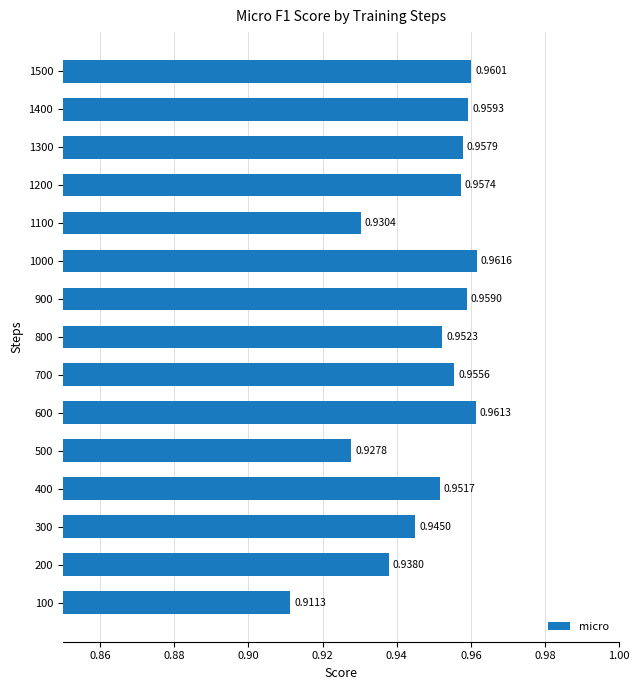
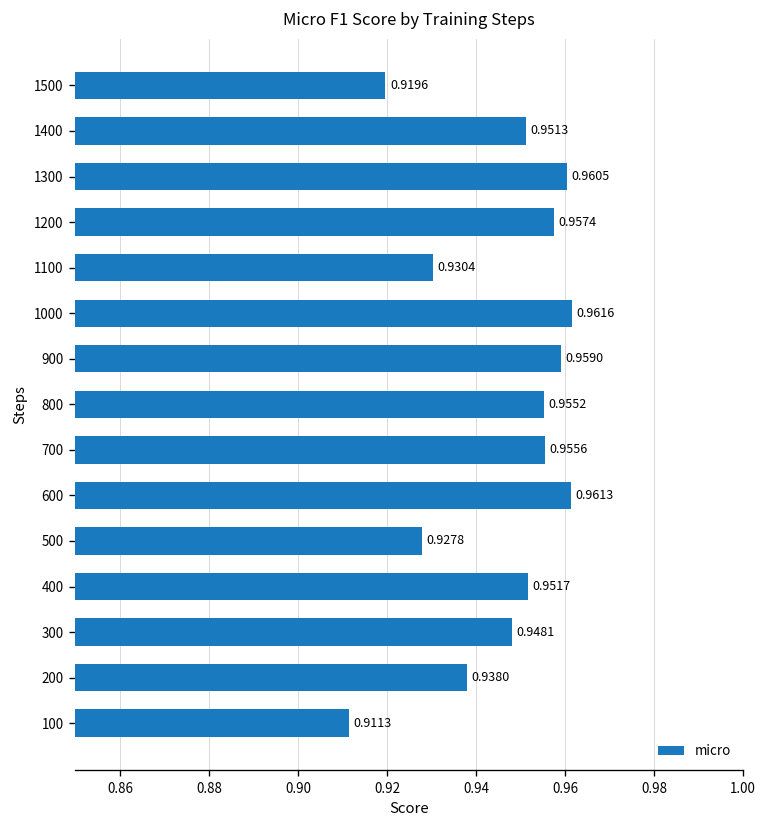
  {
-   "1500": 0.9601,
-   "1400": 0.9593,
-   "1300": 0.9579,
+   "1500": 0.9196,
+   "1400": 0.9513,
+   "1300": 0.9605,
    "1200": 0.9574,
    "1100": 0.9304,
    "1000": 0.9616,
    "900": 0.9590,
-   "800": 0.9523,
+   "800": 0.9552,
    "700": 0.9556,
    "600": 0.9613,
    "500": 0.9278,
    "400": 0.9517,
-   "300": 0.9450,
+   "300": 0.9481,
    "200": 0.9380,
    "100": 0.9113
  }
